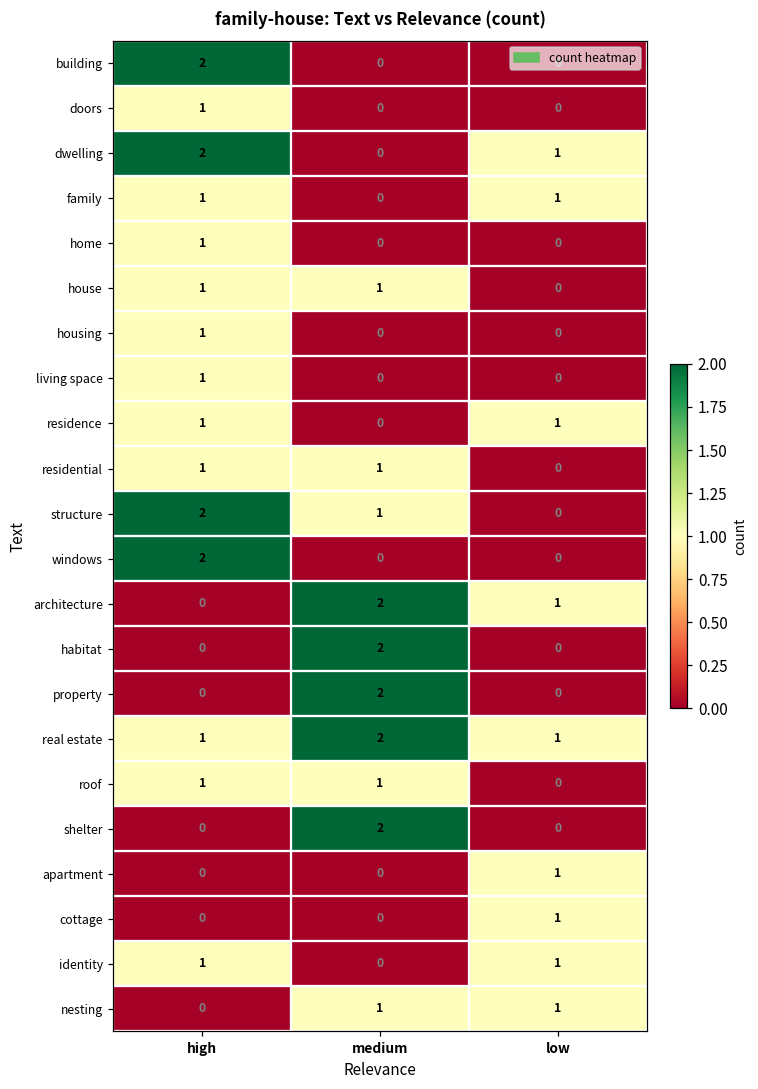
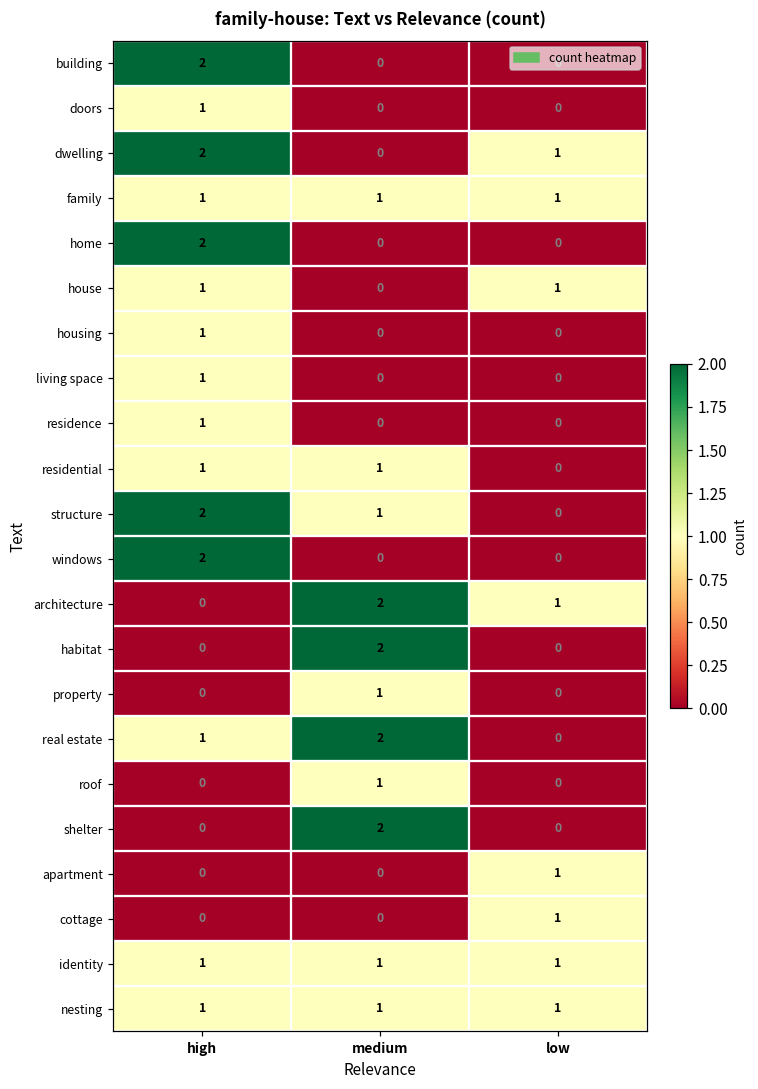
  {
    "building": {
      "high": 2,
      "medium": 0
    },
    "doors": {
      "high": 1,
      "medium": 0,
      "low": 0
    },
    "dwelling": {
      "high": 2,
      "medium": 0,
      "low": 1
    },
    "family": {
      "high": 1,
-     "medium": 0,
+     "medium": 1,
      "low": 1
    },
    "home": {
-     "high": 1,
+     "high": 2,
      "medium": 0,
      "low": 0
    },
    "house": {
      "high": 1,
-     "medium": 1,
-     "low": 0
+     "medium": 0,
+     "low": 1
    },
    "housing": {
      "high": 1,
      "medium": 0,
      "low": 0
    },
    "living space": {
      "high": 1,
      "medium": 0,
      "low": 0
    },
    "residence": {
      "high": 1,
      "medium": 0,
-     "low": 1
+     "low": 0
    },
    "residential": {
      "high": 1,
      "medium": 1,
      "low": 0
    },
    "structure": {
      "high": 2,
      "medium": 1,
      "low": 0
    },
    "windows": {
      "high": 2,
      "medium": 0,
      "low": 0
    },
    "architecture": {
      "high": 0,
      "medium": 2,
      "low": 1
    },
    "habitat": {
      "high": 0,
      "medium": 2,
      "low": 0
    },
    "property": {
      "high": 0,
-     "medium": 2,
+     "medium": 1,
      "low": 0
    },
    "real estate": {
      "high": 1,
      "medium": 2,
-     "low": 1
+     "low": 0
    },
    "roof": {
-     "high": 1,
+     "high": 0,
      "medium": 1,
      "low": 0
    },
    "shelter": {
      "high": 0,
      "medium": 2,
      "low": 0
    },
    "apartment": {
      "high": 0,
      "medium": 0,
      "low": 1
    },
    "cottage": {
      "high": 0,
      "medium": 0,
      "low": 1
    },
    "identity": {
      "high": 1,
-     "medium": 0,
+     "medium": 1,
      "low": 1
    },
    "nesting": {
-     "high": 0,
+     "high": 1,
      "medium": 1,
      "low": 1
    }
  }
